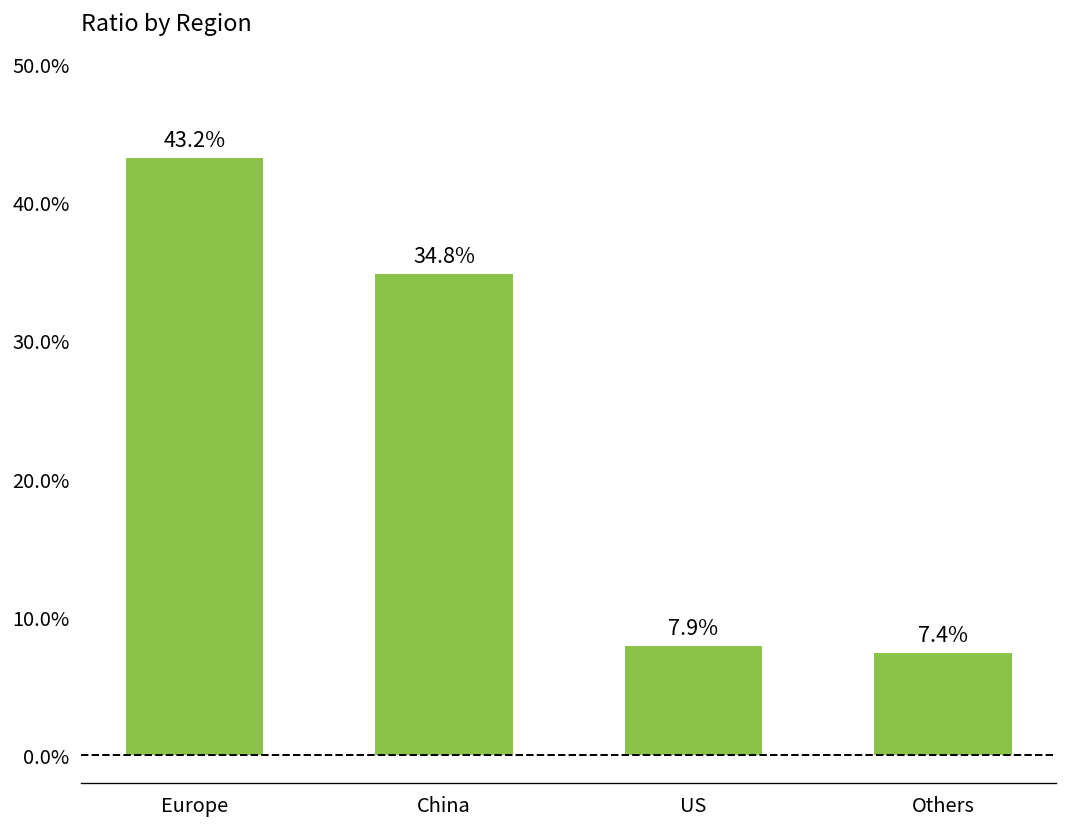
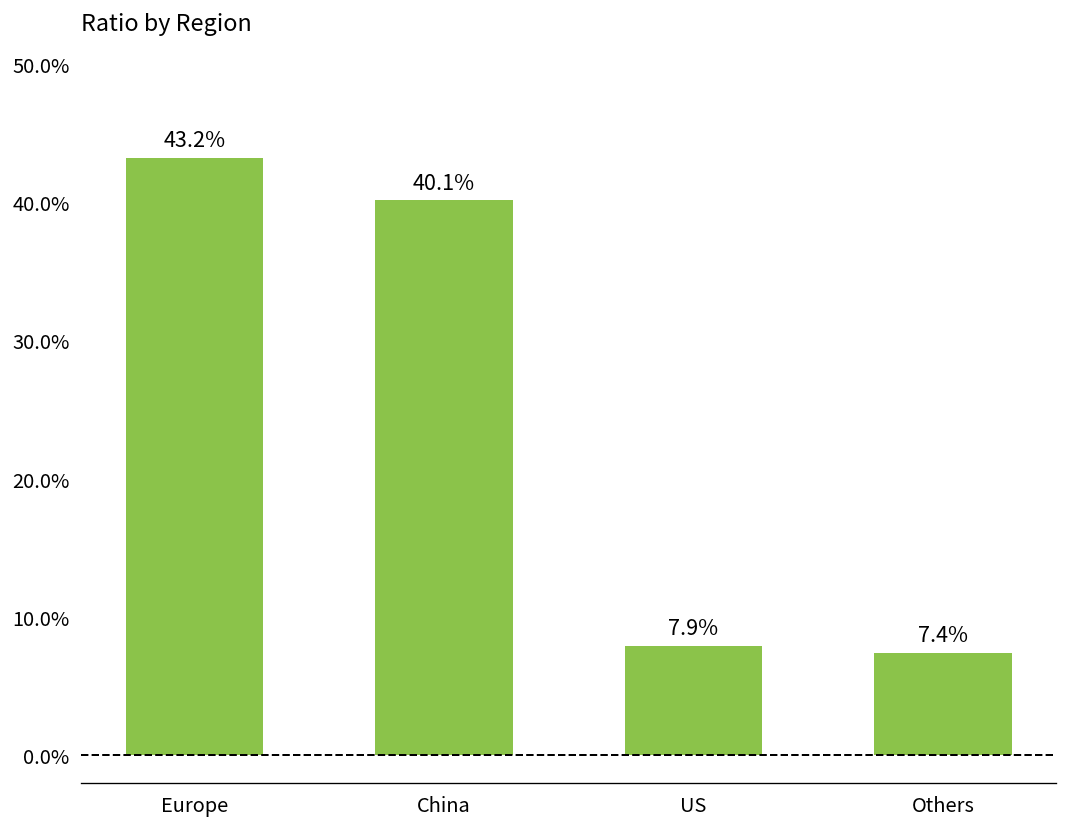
  {
    "Europe": "43.2%",
-   "China": "34.8%",
+   "China": "40.1%",
    "US": "7.9%",
    "Others": "7.4%"
  }
